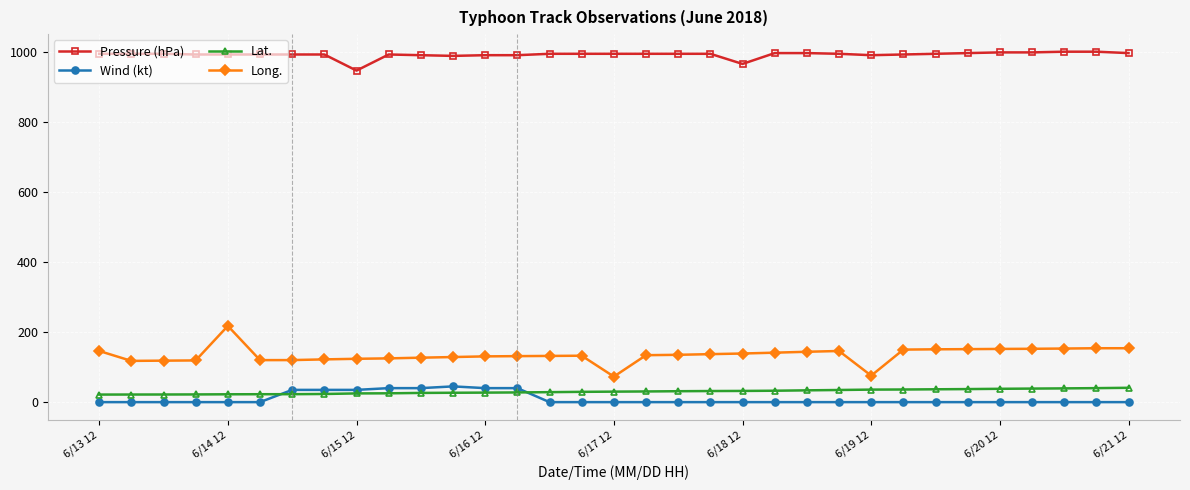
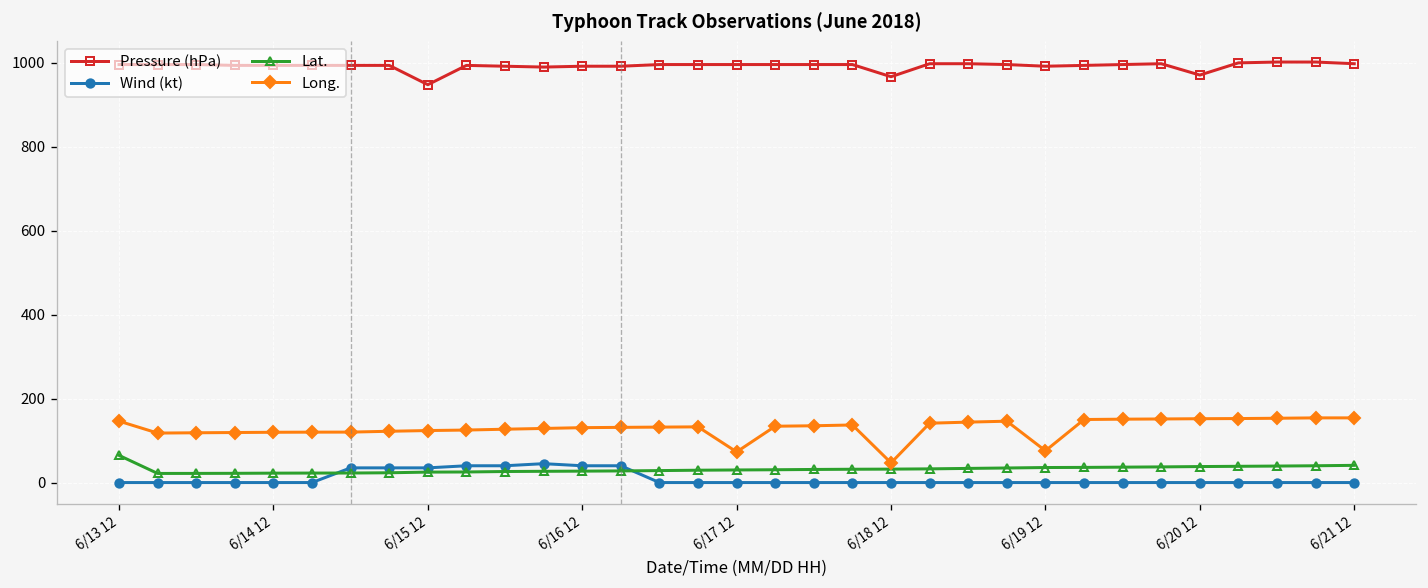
  {
    "Pressure (hPa)": {
      "6/15 12": 950,
      "6/16 12": 990,
      "6/17 12": 1000,
      "6/18 12": 970,
      "6/19 12": 990,
-     "6/20 12": 1000,
+     "6/20 12": 970,
      "6/21 12": 1000
    },
    "Wind (kt)": {
      "6/13 12": 0,
      "6/14 12": 0,
      "6/15 12": 40,
      "6/16 12": 40,
      "6/17 12": 0,
      "6/18 12": 0,
      "6/19 12": 0,
      "6/20 12": 0,
      "6/21 12": 0
    },
    "Lat.": {
-     "6/13 12": 20,
+     "6/13 12": 60,
      "6/14 12": 20,
      "6/15 12": 20,
      "6/16 12": 30,
      "6/17 12": 30,
      "6/18 12": 30,
      "6/19 12": 40,
      "6/20 12": 40,
      "6/21 12": 40
    },
    "Long.": {
      "6/13 12": 150,
-     "6/14 12": 220,
+     "6/14 12": 120,
      "6/15 12": 120,
      "6/16 12": 130,
      "6/17 12": 70,
-     "6/18 12": 140,
+     "6/18 12": 50,
      "6/19 12": 80,
      "6/20 12": 150,
      "6/21 12": 150
    }
  }
